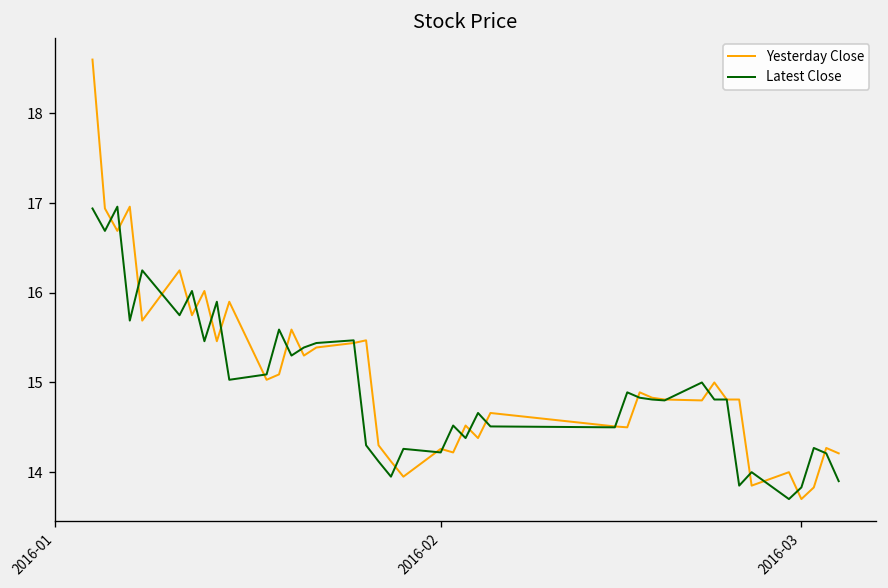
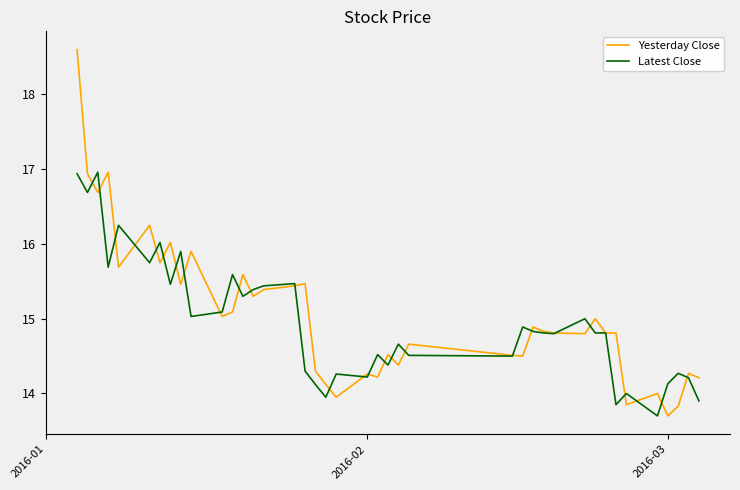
  {
    "Yesterday Close": {
      "2016-02": 14.3,
      "2016-03": 13.7
    },
    "Latest Close": {
      "2016-02": 14.2,
-     "2016-03": 13.8
+     "2016-03": 14.1
    }
  }
